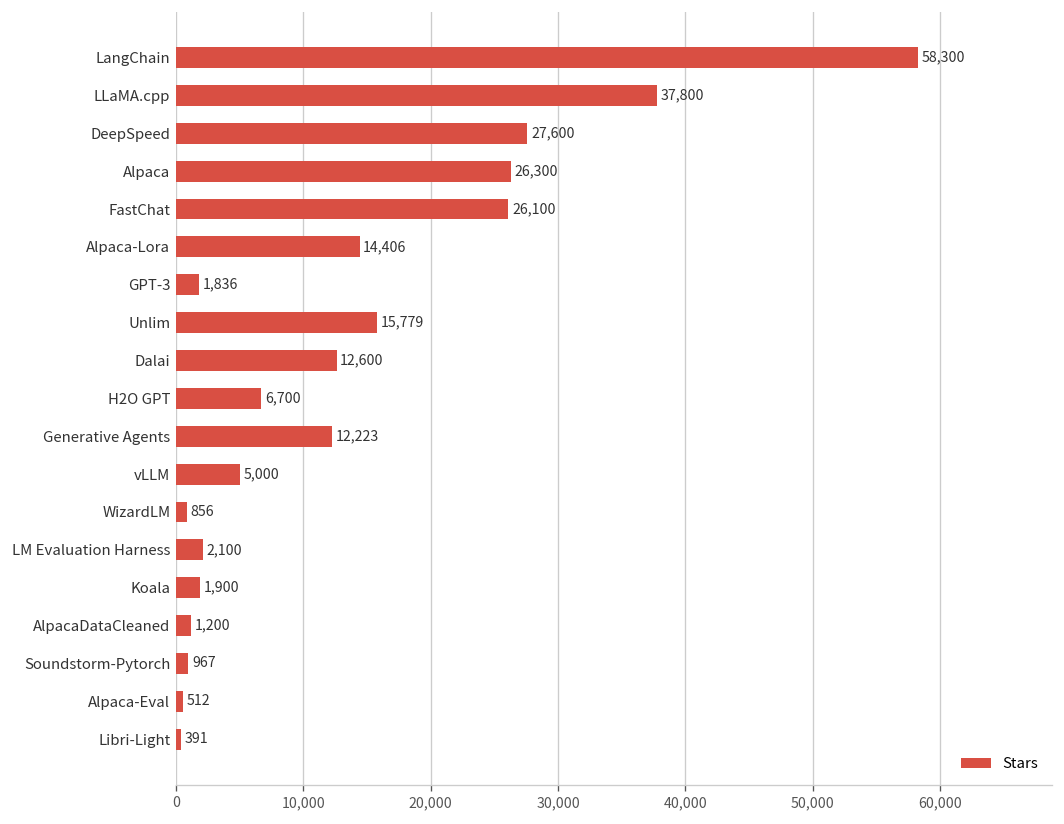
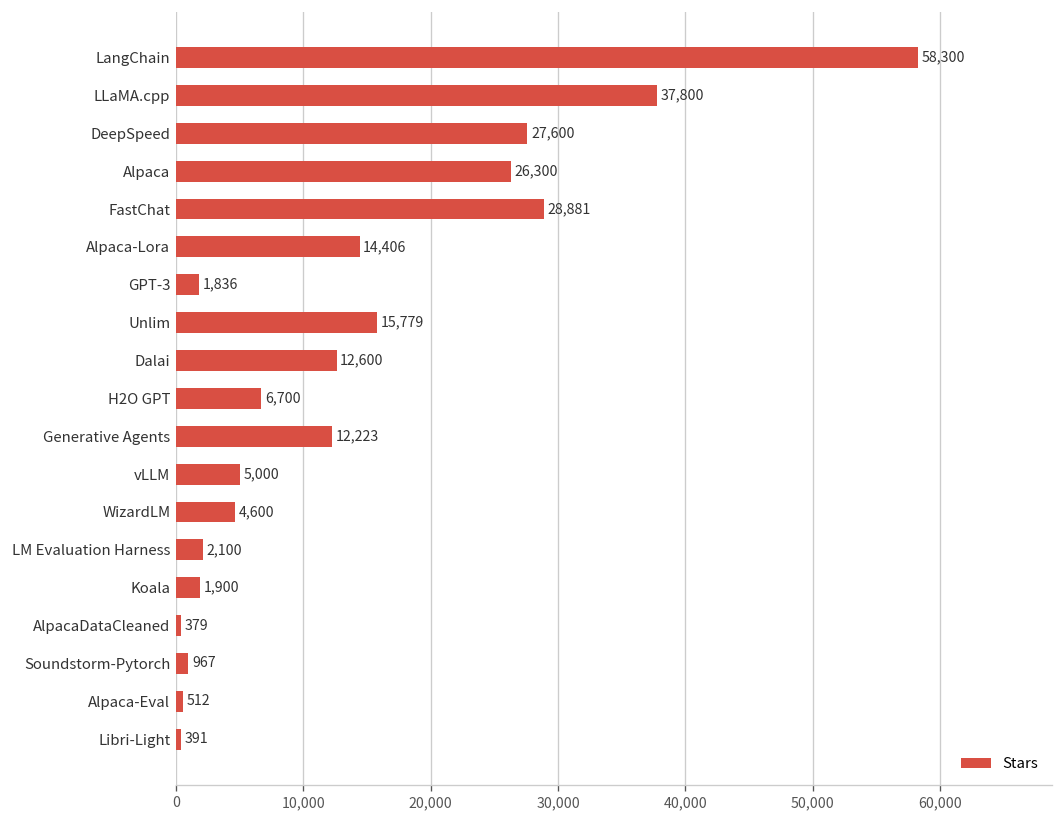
  {
    "LangChain": "58,300",
    "LLaMA.cpp": "37,800",
    "DeepSpeed": "27,600",
    "Alpaca": "26,300",
-   "FastChat": "26,100",
+   "FastChat": "28,881",
    "Alpaca-Lora": "14,406",
    "GPT-3": "1,836",
    "Unlim": "15,779",
    "Dalai": "12,600",
    "H2O GPT": "6,700",
    "Generative Agents": "12,223",
    "vLLM": "5,000",
-   "WizardLM": "856",
+   "WizardLM": "4,600",
    "LM Evaluation Harness": "2,100",
    "Koala": "1,900",
-   "AlpacaDataCleaned": "1,200",
+   "AlpacaDataCleaned": "379",
    "Soundstorm-Pytorch": "967",
    "Alpaca-Eval": "512",
    "Libri-Light": "391"
  }
